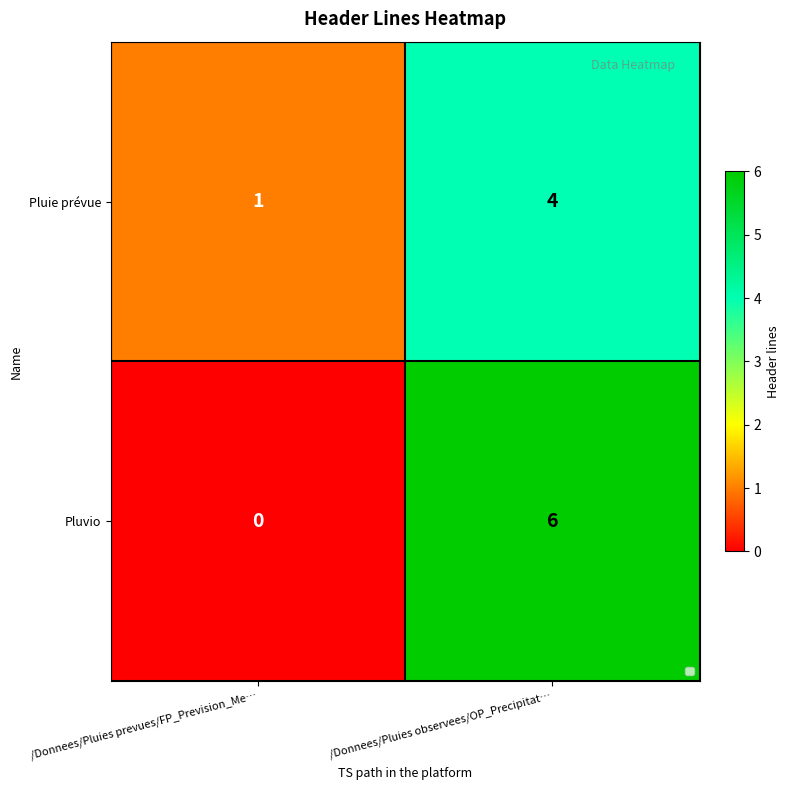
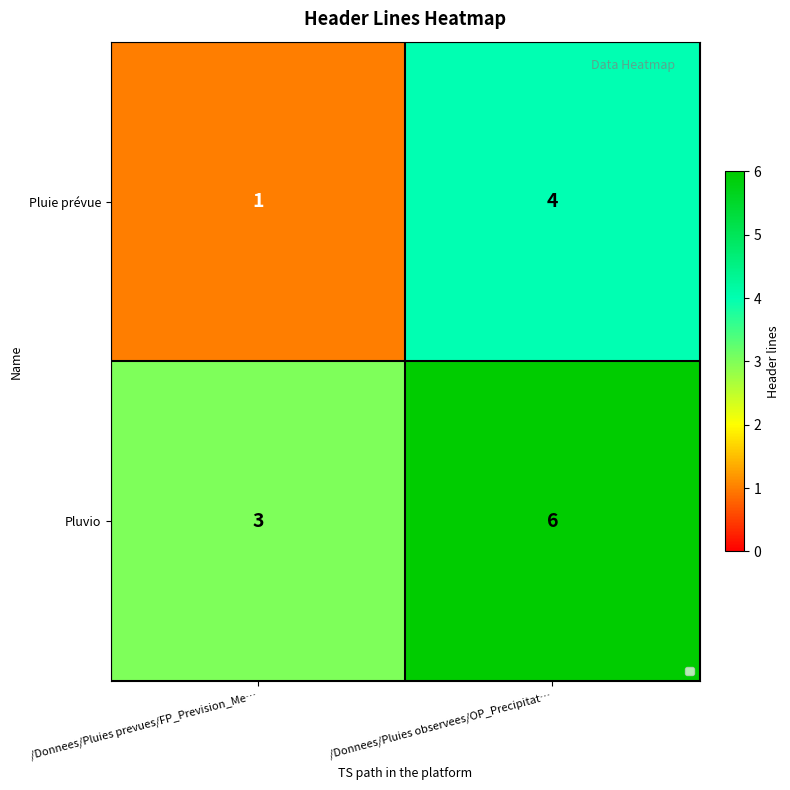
  {
    "Pluie prévue": {
      "/Donnees/Pluies prevues/FP_Prevision_Me…": 1,
      "/Donnees/Pluies observees/OP_Precipitat…": 4
    },
    "Pluvio": {
-     "/Donnees/Pluies prevues/FP_Prevision_Me…": 0,
+     "/Donnees/Pluies prevues/FP_Prevision_Me…": 3,
      "/Donnees/Pluies observees/OP_Precipitat…": 6
    }
  }
